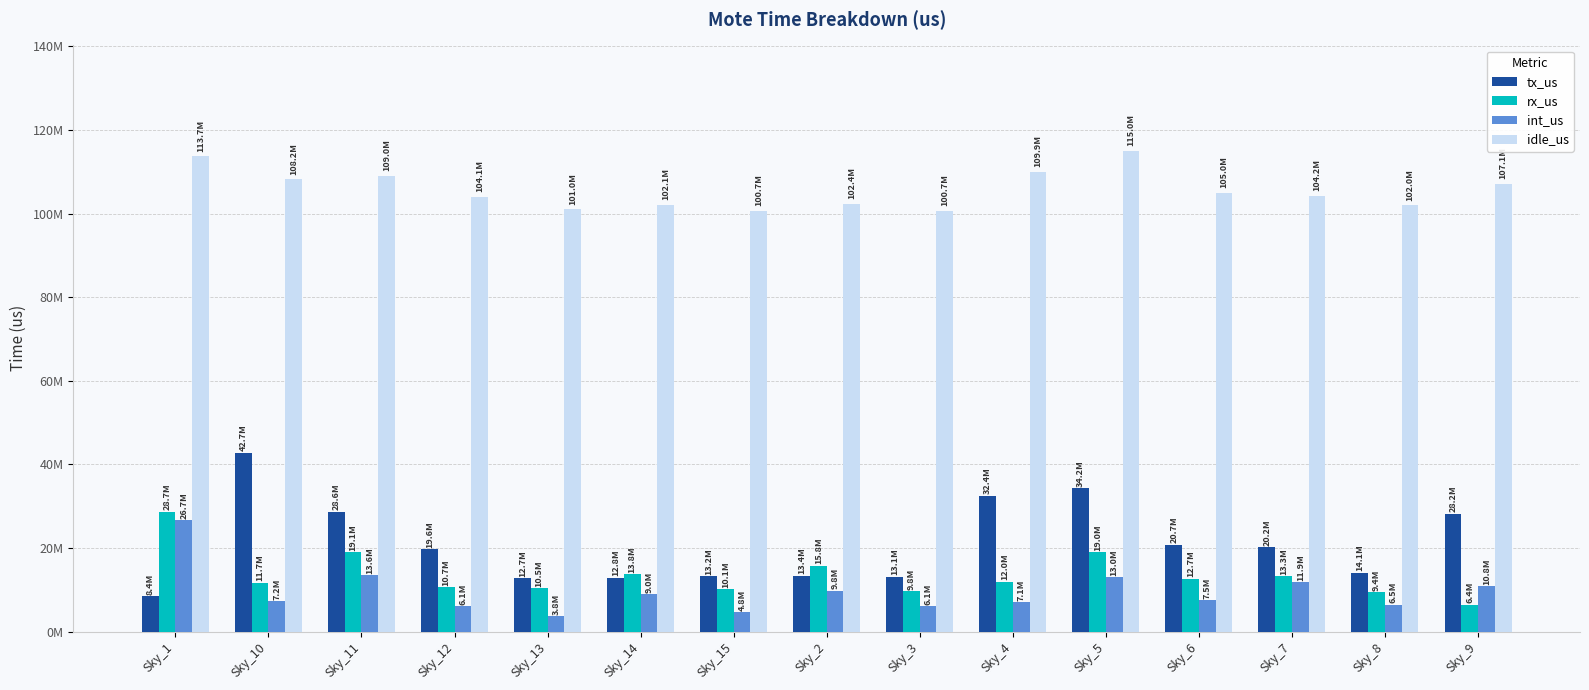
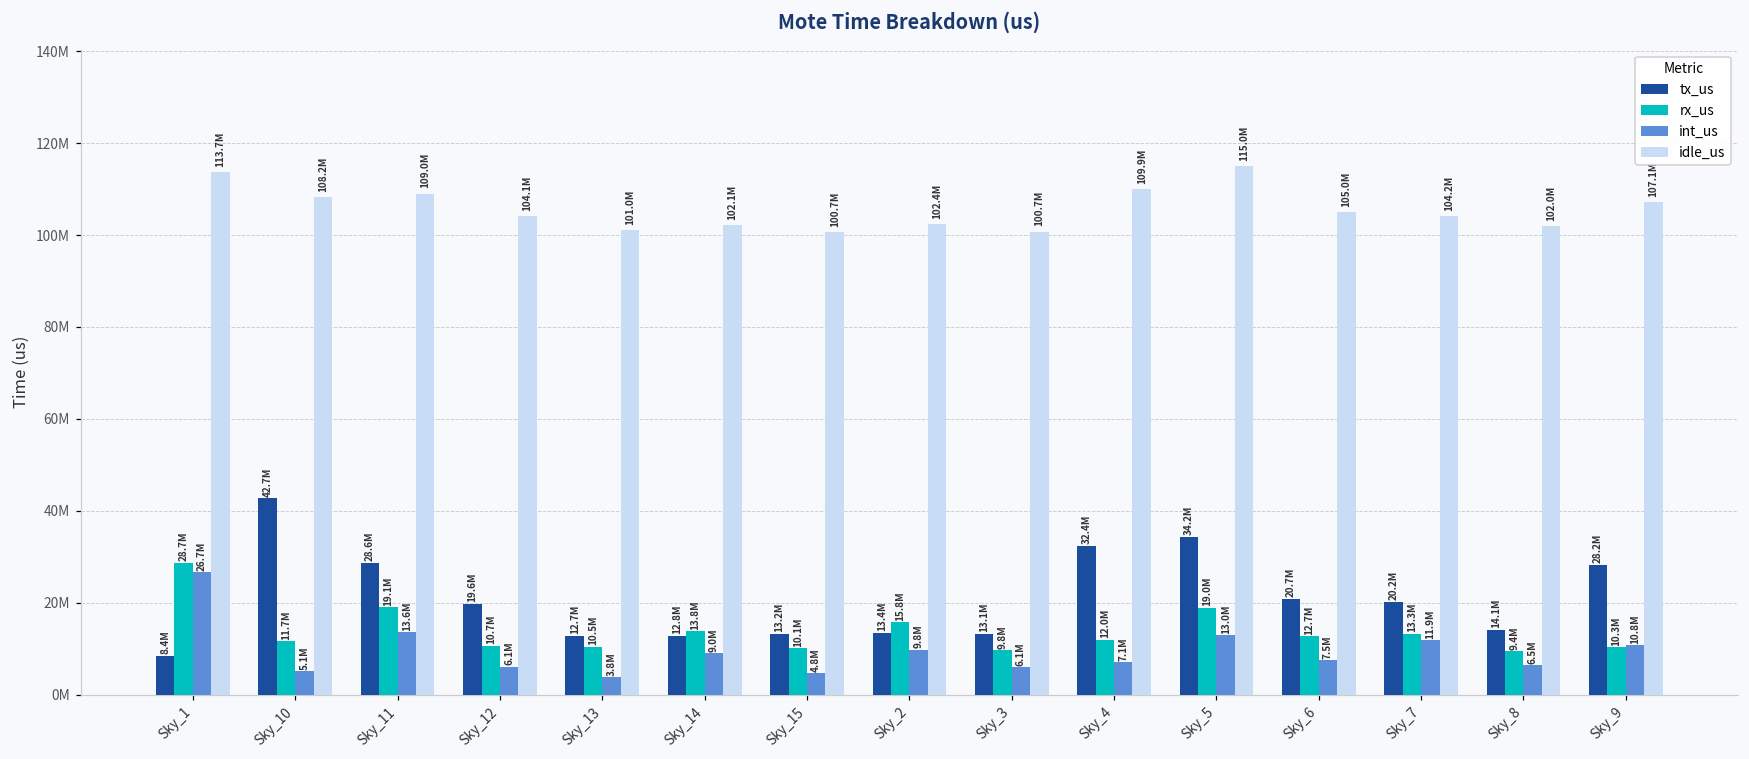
  {
    "tx_us": {
      "Sky_1": "8.4M",
      "Sky_10": "42.7M",
      "Sky_11": "28.6M",
      "Sky_12": "19.6M",
      "Sky_13": "12.7M",
      "Sky_14": "12.8M",
      "Sky_15": "13.2M",
      "Sky_2": "13.4M",
      "Sky_3": "13.1M",
      "Sky_4": "32.4M",
      "Sky_5": "34.2M",
      "Sky_6": "20.7M",
      "Sky_7": "20.2M",
      "Sky_8": "14.1M",
      "Sky_9": "28.2M"
    },
    "rx_us": {
      "Sky_1": "28.7M",
      "Sky_10": "11.7M",
      "Sky_11": "19.1M",
      "Sky_12": "10.7M",
      "Sky_13": "10.5M",
      "Sky_14": "13.8M",
      "Sky_15": "10.1M",
      "Sky_2": "15.8M",
      "Sky_3": "9.8M",
      "Sky_4": "12.0M",
      "Sky_5": "19.0M",
      "Sky_6": "12.7M",
      "Sky_7": "13.3M",
      "Sky_8": "9.4M",
-     "Sky_9": "6.4M"
+     "Sky_9": "10.3M"
    },
    "int_us": {
      "Sky_1": "26.7M",
-     "Sky_10": "7.2M",
+     "Sky_10": "5.1M",
      "Sky_11": "13.6M",
      "Sky_12": "6.1M",
      "Sky_13": "3.8M",
      "Sky_14": "9.0M",
      "Sky_15": "4.8M",
      "Sky_2": "9.8M",
      "Sky_3": "6.1M",
      "Sky_4": "7.1M",
      "Sky_5": "13.0M",
      "Sky_6": "7.5M",
      "Sky_7": "11.9M",
      "Sky_8": "6.5M",
      "Sky_9": "10.8M"
    },
    "idle_us": {
      "Sky_1": "113.7M",
      "Sky_10": "108.2M",
      "Sky_11": "109.0M",
      "Sky_12": "104.1M",
      "Sky_13": "101.0M",
      "Sky_14": "102.1M",
      "Sky_15": "100.7M",
      "Sky_2": "102.4M",
      "Sky_3": "100.7M",
      "Sky_4": "109.9M",
      "Sky_5": "115.0M",
      "Sky_6": "105.0M",
      "Sky_7": "104.2M",
      "Sky_8": "102.0M"
    }
  }
